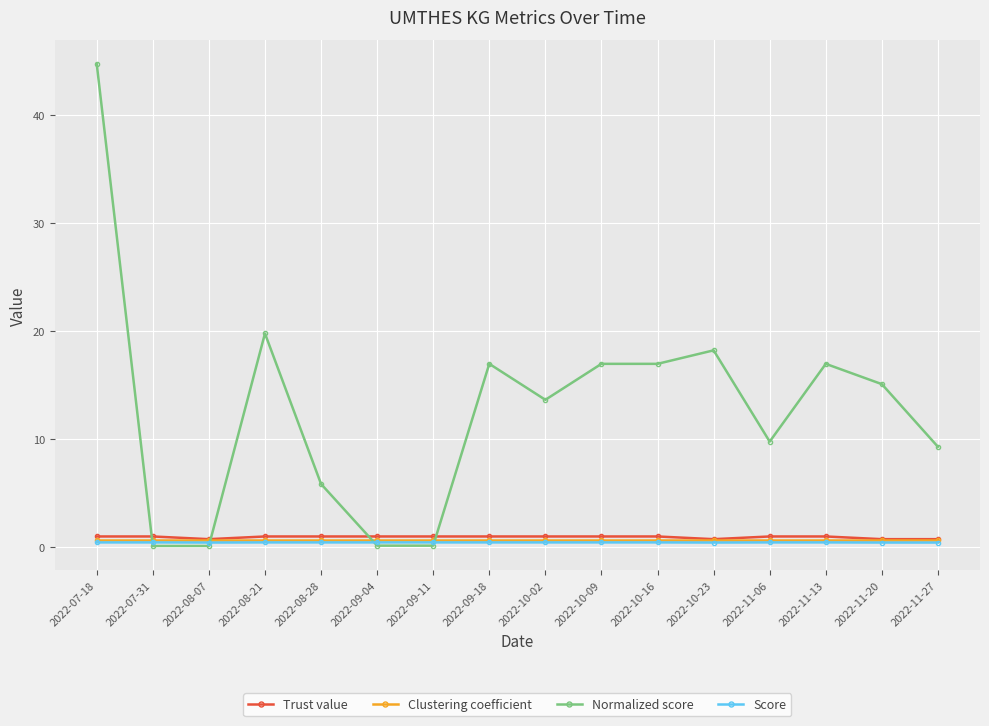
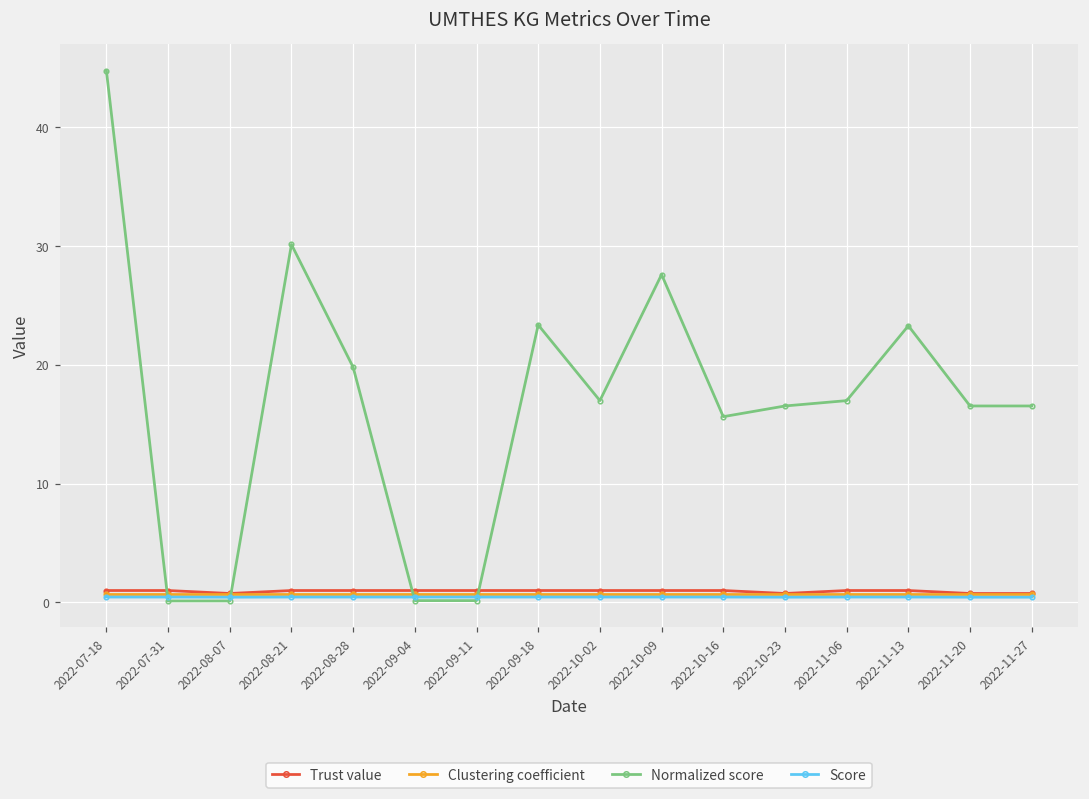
  {
    "Trust value": {
      "2022-07-18": 1.0,
      "2022-07-31": 1.0,
      "2022-08-21": 1.0,
      "2022-08-28": 1.0,
      "2022-09-04": 1.0,
      "2022-09-11": 1.0,
      "2022-09-18": 1.0,
      "2022-10-02": 1.0,
      "2022-10-09": 1.0,
      "2022-10-16": 1.0,
      "2022-11-06": 1.0,
      "2022-11-13": 1.0
    },
    "Normalized score": {
      "2022-07-18": 44.8,
      "2022-07-31": 0.1,
      "2022-08-07": 0.1,
-     "2022-08-21": 19.8,
-     "2022-08-28": 5.9,
+     "2022-08-21": 30.1,
+     "2022-08-28": 19.8,
      "2022-09-04": 0.2,
      "2022-09-11": 0.2,
-     "2022-09-18": 17.0,
-     "2022-10-02": 13.7,
-     "2022-10-09": 17.0,
-     "2022-10-16": 17.0,
-     "2022-10-23": 18.2,
-     "2022-11-06": 9.8,
-     "2022-11-13": 17.0,
-     "2022-11-20": 15.1,
-     "2022-11-27": 9.3
+     "2022-09-18": 23.4,
+     "2022-10-02": 17.0,
+     "2022-10-09": 27.6,
+     "2022-10-16": 15.6,
+     "2022-10-23": 16.5,
+     "2022-11-06": 17.0,
+     "2022-11-13": 23.3,
+     "2022-11-20": 16.5,
+     "2022-11-27": 16.5
    }
  }
